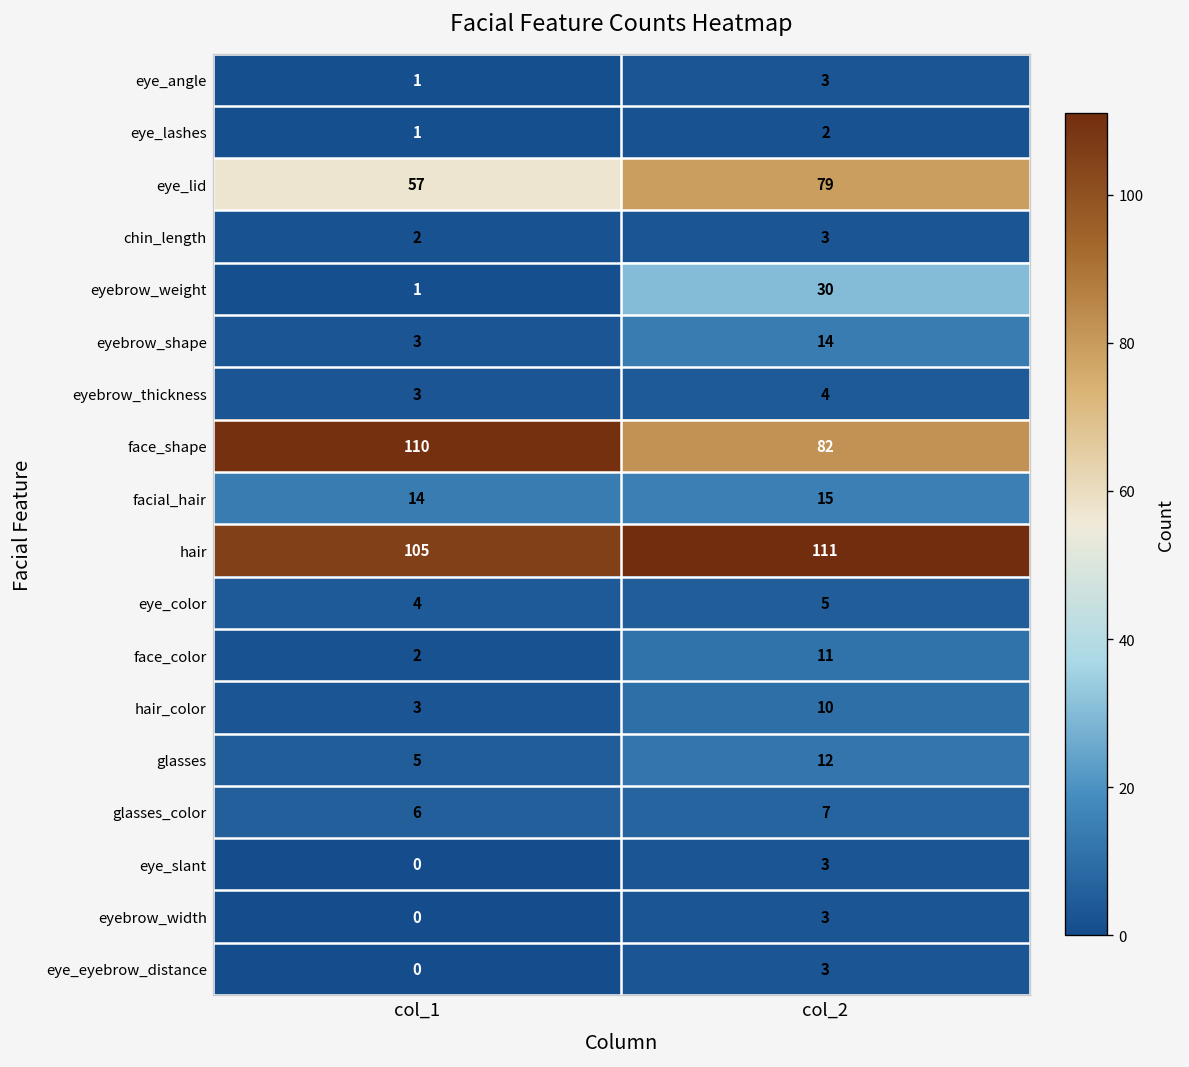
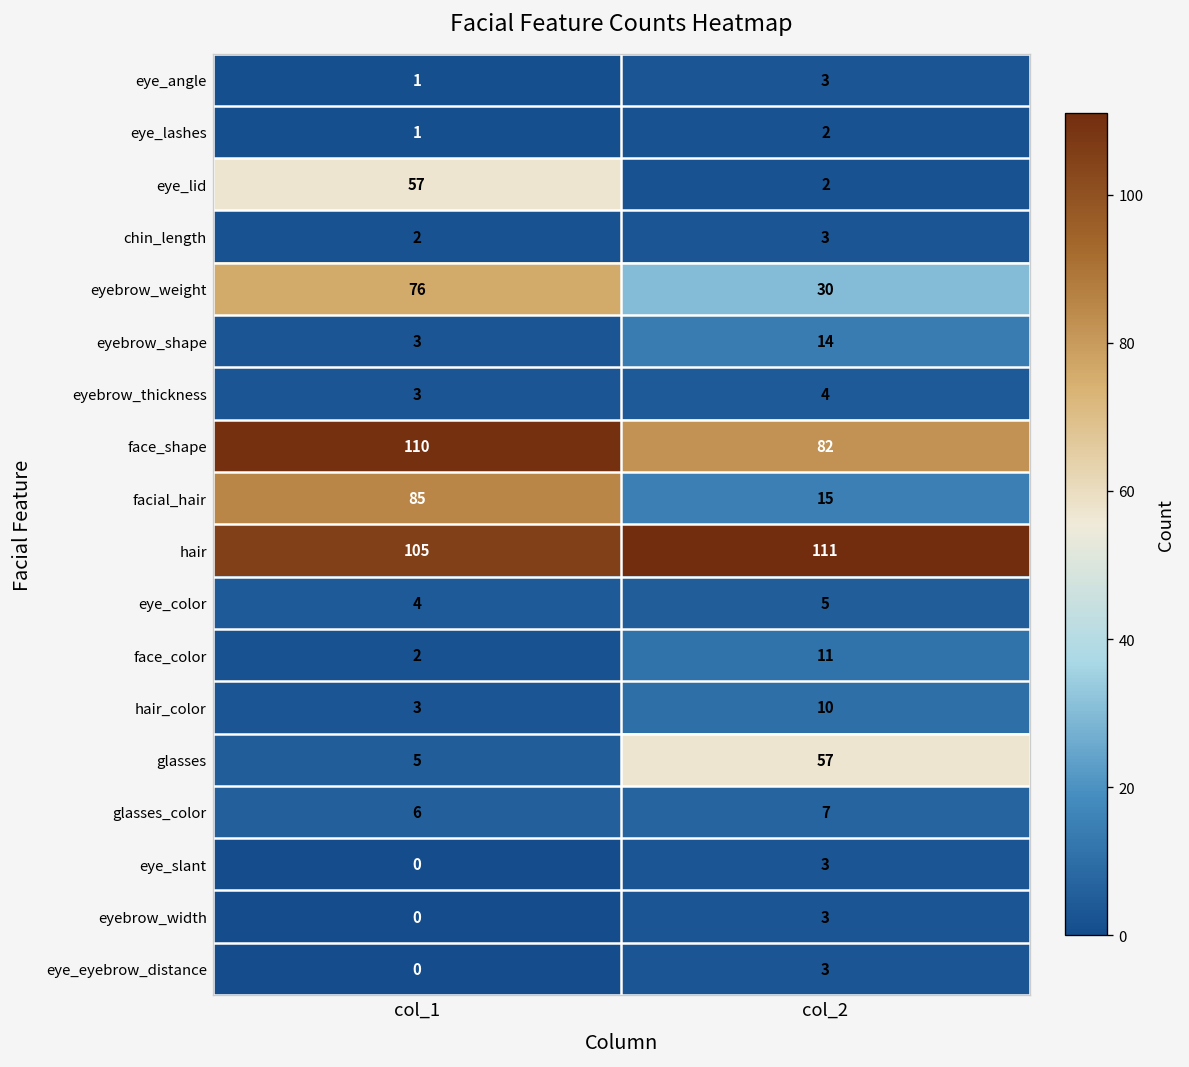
  {
    "eye_angle": {
      "col_1": 1,
      "col_2": 3
    },
    "eye_lashes": {
      "col_1": 1,
      "col_2": 2
    },
    "eye_lid": {
      "col_1": 57,
-     "col_2": 79
+     "col_2": 2
    },
    "chin_length": {
      "col_1": 2,
      "col_2": 3
    },
    "eyebrow_weight": {
-     "col_1": 1,
+     "col_1": 76,
      "col_2": 30
    },
    "eyebrow_shape": {
      "col_1": 3,
      "col_2": 14
    },
    "eyebrow_thickness": {
      "col_1": 3,
      "col_2": 4
    },
    "face_shape": {
      "col_1": 110,
      "col_2": 82
    },
    "facial_hair": {
-     "col_1": 14,
+     "col_1": 85,
      "col_2": 15
    },
    "hair": {
      "col_1": 105,
      "col_2": 111
    },
    "eye_color": {
      "col_1": 4,
      "col_2": 5
    },
    "face_color": {
      "col_1": 2,
      "col_2": 11
    },
    "hair_color": {
      "col_1": 3,
      "col_2": 10
    },
    "glasses": {
      "col_1": 5,
-     "col_2": 12
+     "col_2": 57
    },
    "glasses_color": {
      "col_1": 6,
      "col_2": 7
    },
    "eye_slant": {
      "col_1": 0,
      "col_2": 3
    },
    "eyebrow_width": {
      "col_1": 0,
      "col_2": 3
    },
    "eye_eyebrow_distance": {
      "col_1": 0,
      "col_2": 3
    }
  }
